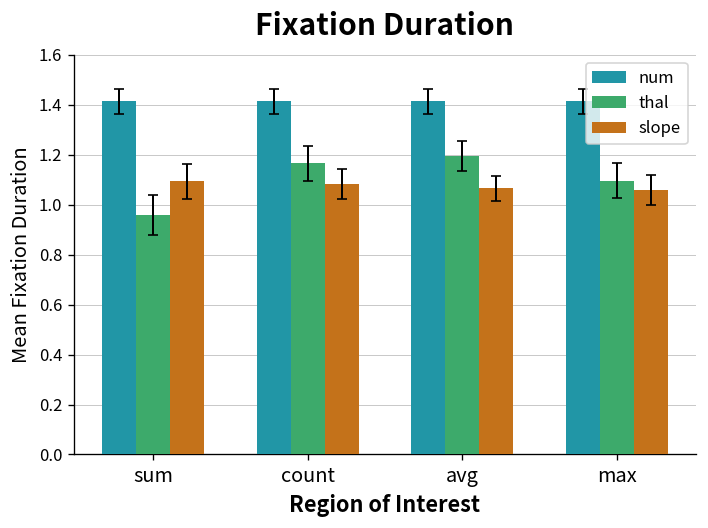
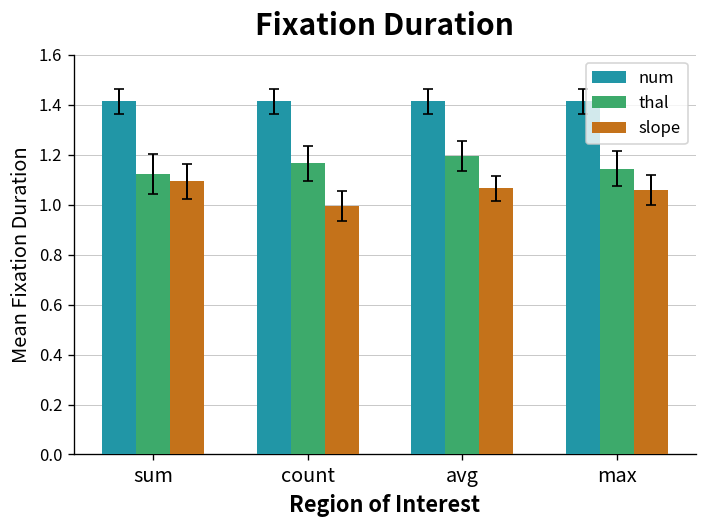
  {
    "thal": {
-     "sum": 0.96,
+     "sum": 1.12,
      "count": 1.17,
      "avg": 1.20,
-     "max": 1.10
+     "max": 1.14
    },
    "slope": {
      "sum": 1.09,
-     "count": 1.08,
+     "count": 0.99,
      "avg": 1.07,
      "max": 1.06
    }
  }
